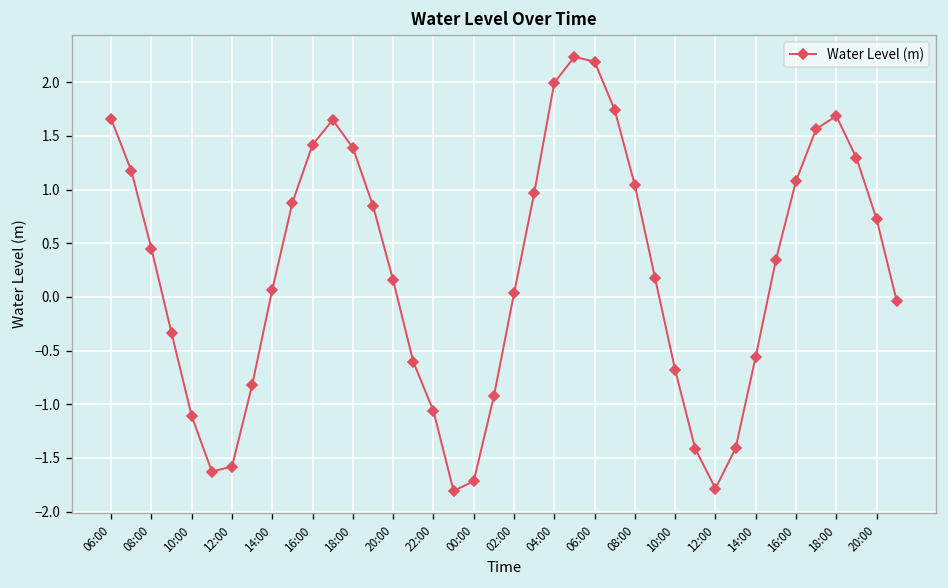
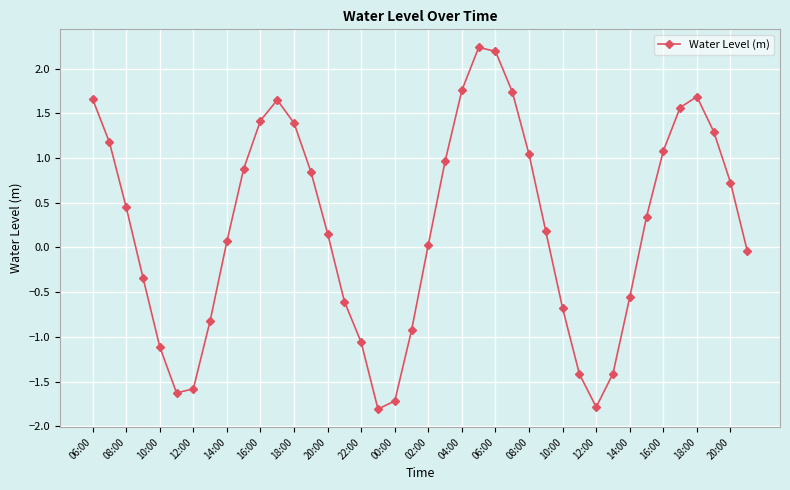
  {
    "22:00": -1.1,
    "00:00": -1.7,
    "02:00": 0.0,
-   "04:00": 2.0
+   "04:00": 1.8
  }
